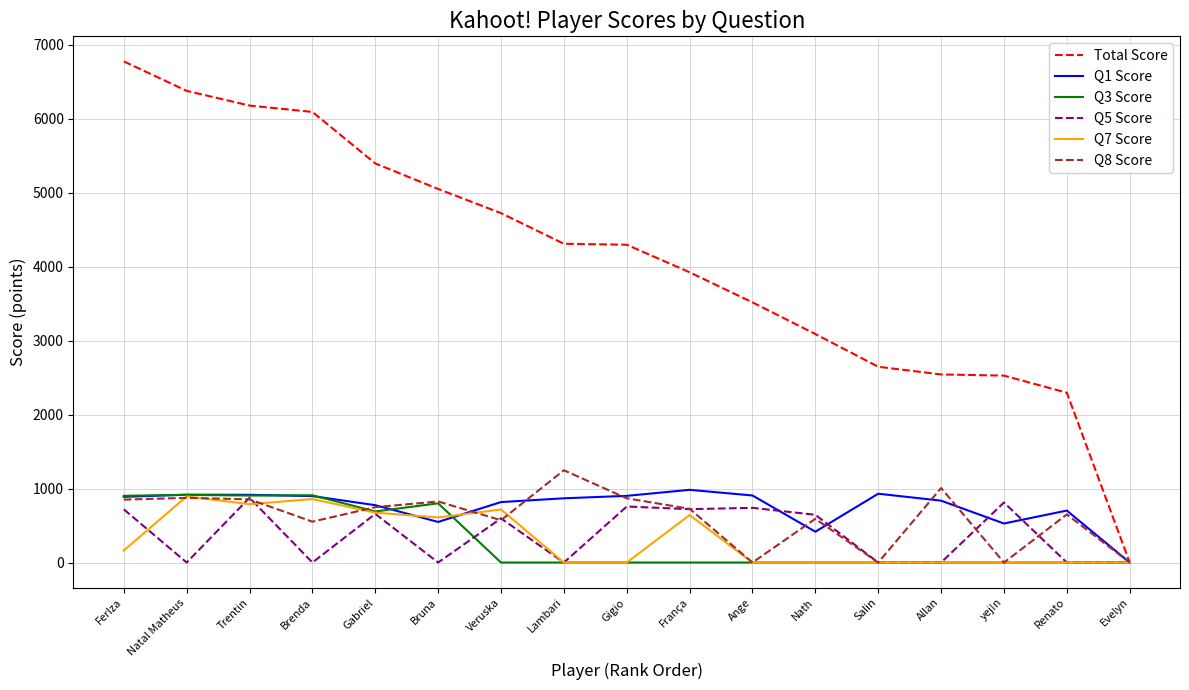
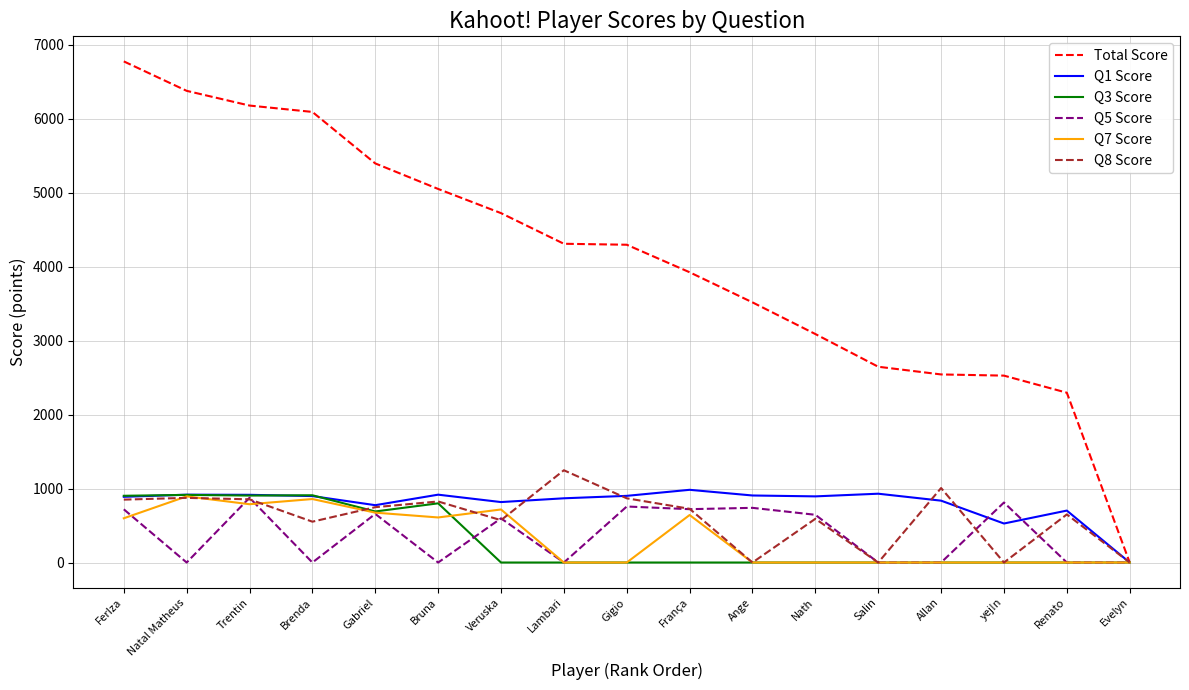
  {
    "Total Score": {
      "FerIza": 6800,
      "Natal Matheus": 6400,
      "Trentin": 6200,
      "Brenda": 6100,
      "Gabriel": 5400,
      "Bruna": 5000,
      "Veruska": 4700,
      "Lambari": 4300,
      "Gigio": 4300,
      "França": 3900,
      "Ange": 3500,
      "Nath": 3100,
      "Salin": 2600,
      "Allan": 2500,
      "yej!n": 2500,
      "Renato": 2300
    },
    "Q1 Score": {
-     "Bruna": 500,
+     "Bruna": 900,
      "Veruska": 800,
      "Lambari": 900,
      "França": 1000,
      "Ange": 900,
-     "Nath": 400,
+     "Nath": 900,
      "Salin": 900,
      "Allan": 800,
      "yej!n": 500,
      "Renato": 700
    },
    "Q3 Score": {
      "Veruska": 0,
      "França": 0
    },
    "Q5 Score": {
      "FerIza": 700,
      "Natal Matheus": 0,
      "Brenda": 0,
      "Bruna": 0,
      "Gigio": 800,
      "Ange": 700,
      "Nath": 600,
      "yej!n": 800
    },
    "Q7 Score": {
-     "FerIza": 200,
+     "FerIza": 600,
      "Trentin": 800,
      "Brenda": 900,
      "Bruna": 600,
      "Veruska": 700,
      "França": 600
    },
    "Q8 Score": {
      "FerIza": 900,
      "Brenda": 600,
      "Lambari": 1200,
      "Nath": 600,
      "Allan": 1000,
      "Renato": 700
    }
  }
